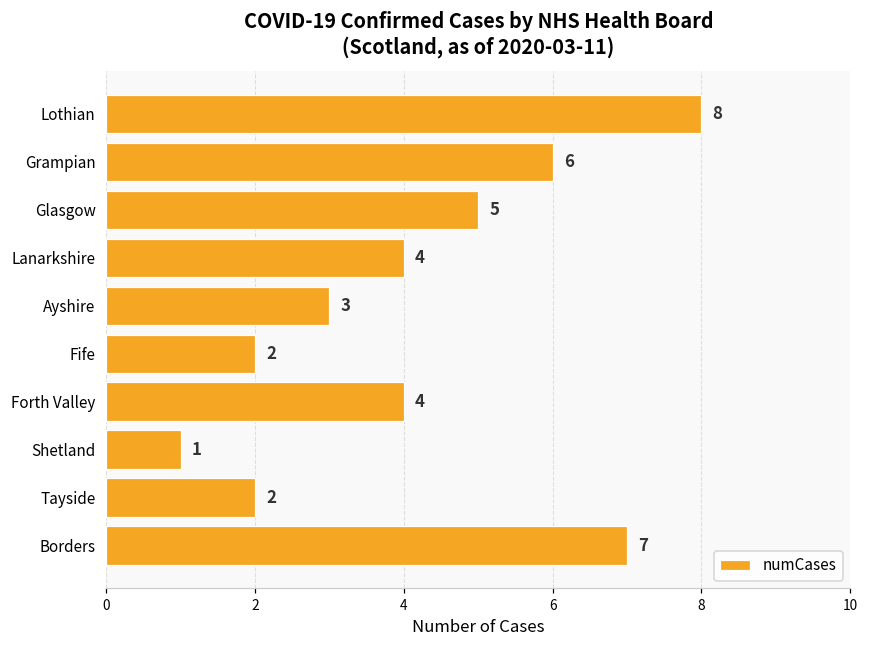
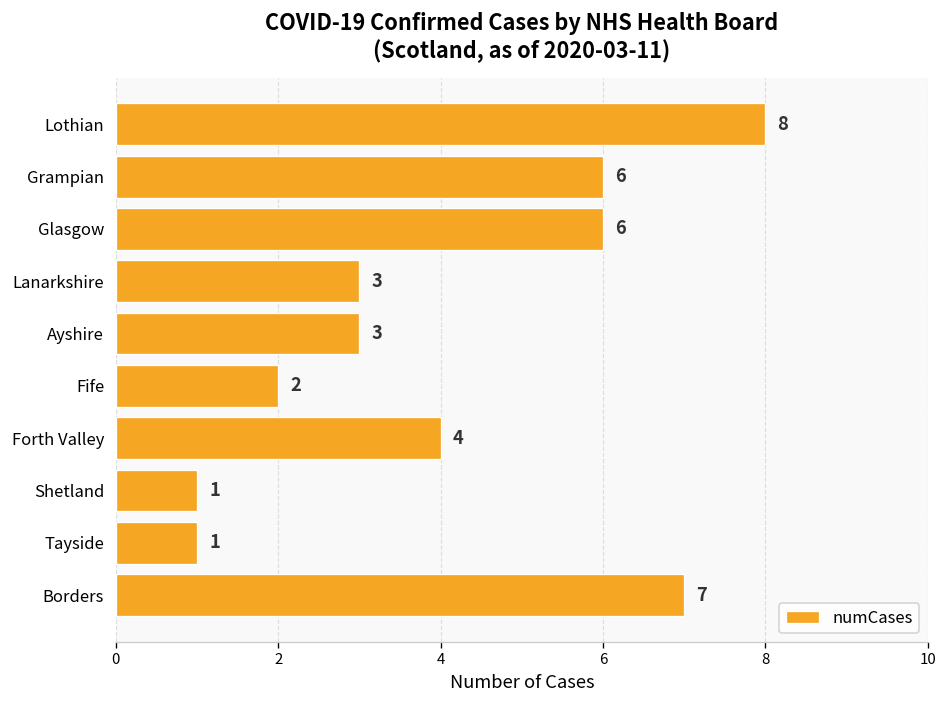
  {
    "Lothian": 8,
    "Grampian": 6,
-   "Glasgow": 5,
-   "Lanarkshire": 4,
+   "Glasgow": 6,
+   "Lanarkshire": 3,
    "Ayshire": 3,
    "Fife": 2,
    "Forth Valley": 4,
    "Shetland": 1,
-   "Tayside": 2,
+   "Tayside": 1,
    "Borders": 7
  }
